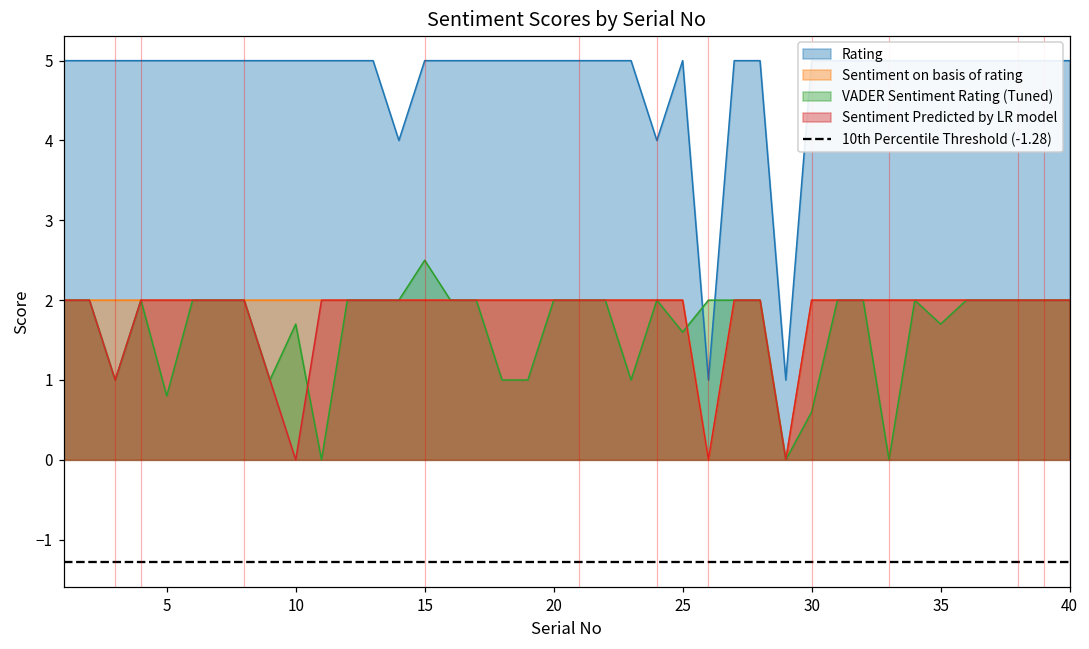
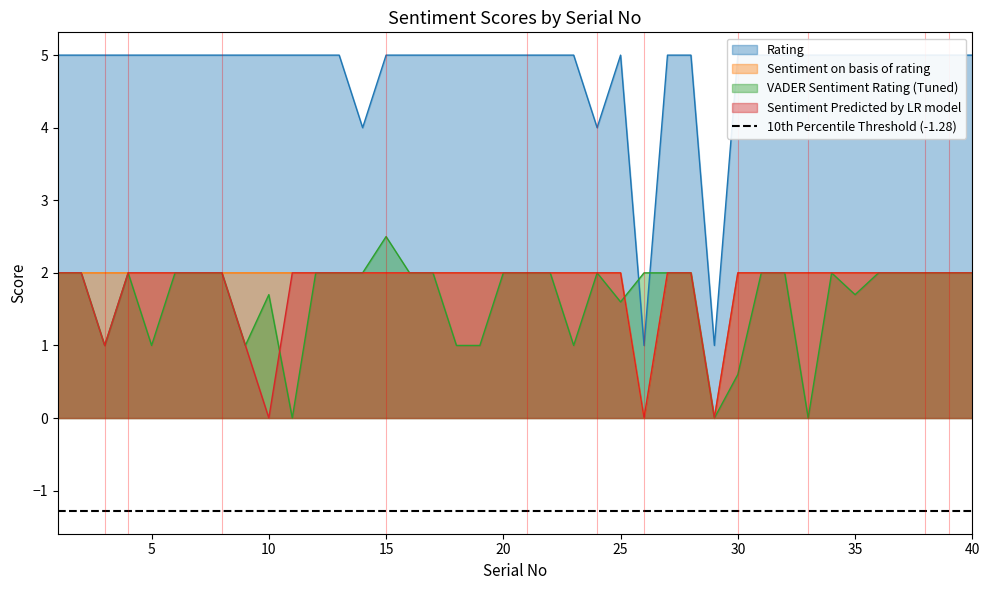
  {
    "Rating": {
      "5": 5.0,
      "10": 5.0,
      "15": 5.0,
      "20": 5.0,
      "25": 5.0,
      "40": 5.0
    },
    "VADER Sentiment Rating (Tuned)": {
-     "5": 0.8,
+     "5": 1.0,
      "10": 1.7,
      "15": 2.5,
      "25": 1.6,
      "30": 0.6,
      "35": 1.7
    }
  }
